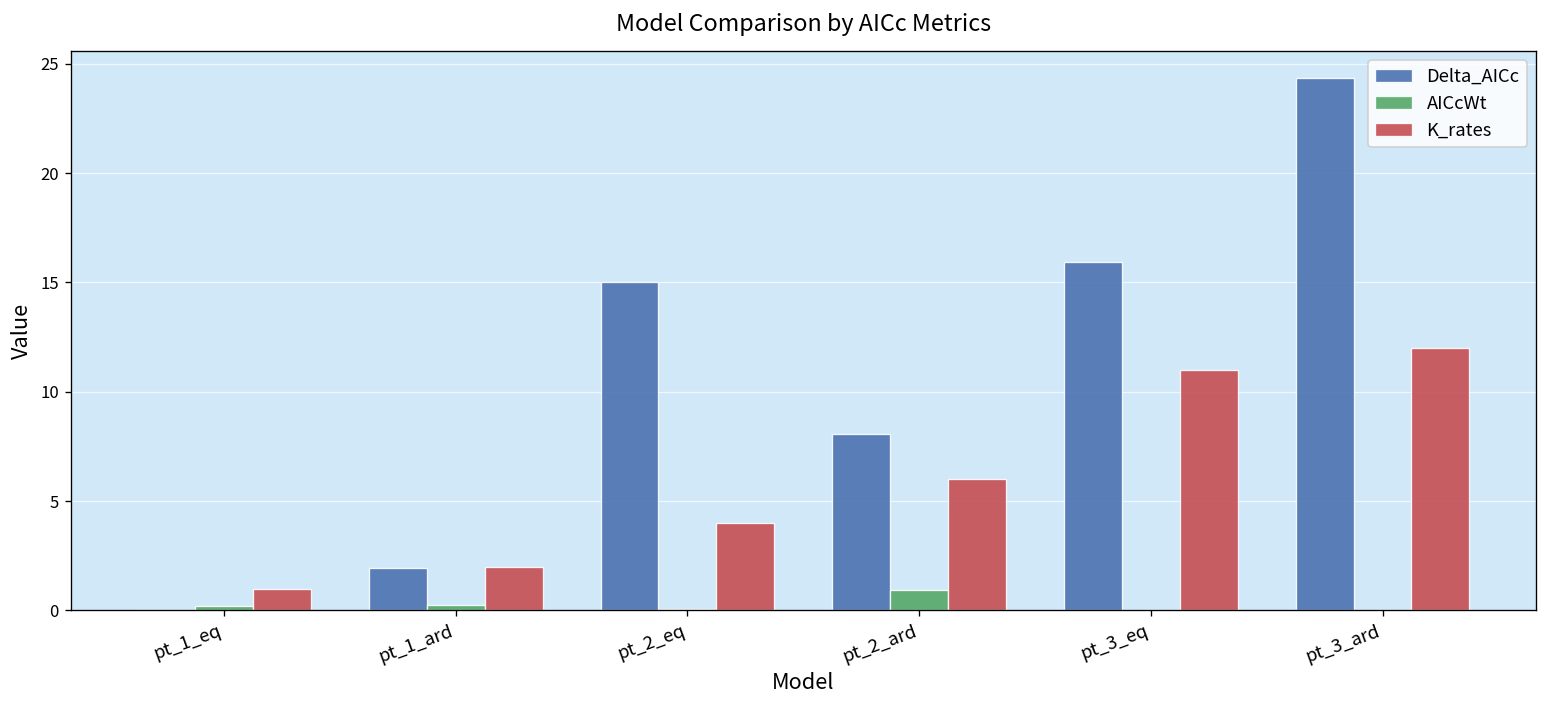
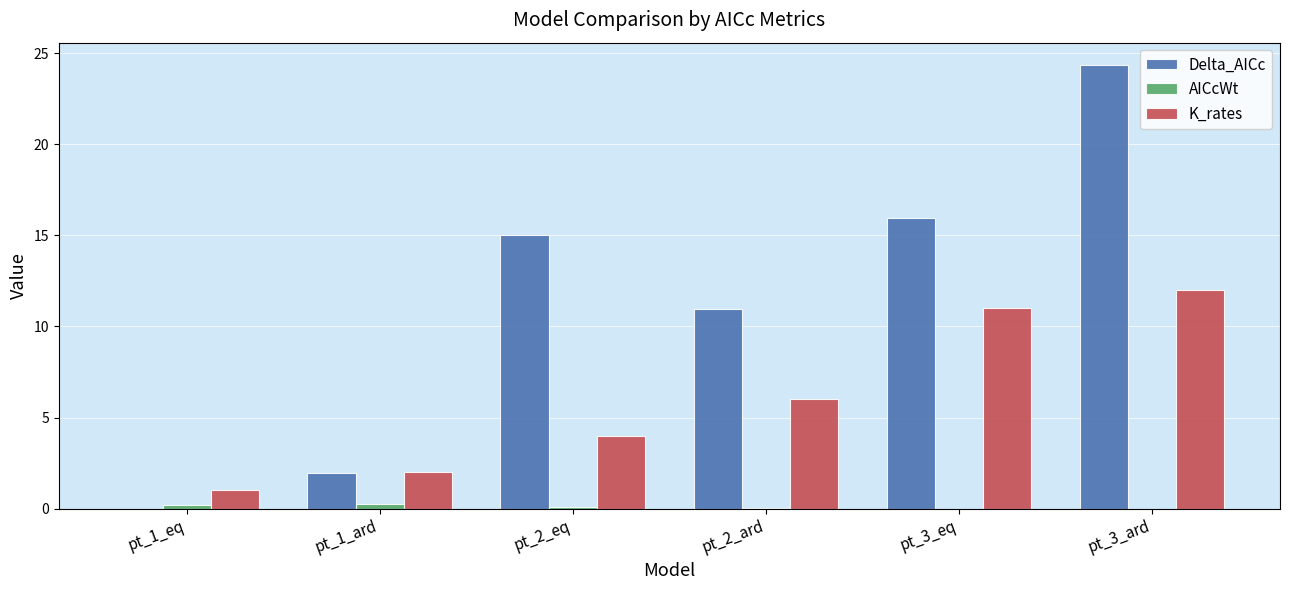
  {
    "Delta_AICc": {
      "pt_1_eq": 0.0,
      "pt_1_ard": 1.9,
      "pt_2_eq": 15.0,
-     "pt_2_ard": 8.1,
+     "pt_2_ard": 11.0,
      "pt_3_eq": 15.9,
      "pt_3_ard": 24.4
    },
    "AICcWt": {
      "pt_1_eq": 0.2,
      "pt_1_ard": 0.3,
-     "pt_2_ard": 0.9
+     "pt_2_ard": 0.0
    },
    "K_rates": {
      "pt_1_eq": 1.0,
      "pt_1_ard": 2.0,
      "pt_2_eq": 4.0,
      "pt_2_ard": 6.0,
      "pt_3_eq": 11.0,
      "pt_3_ard": 12.0
    }
  }
